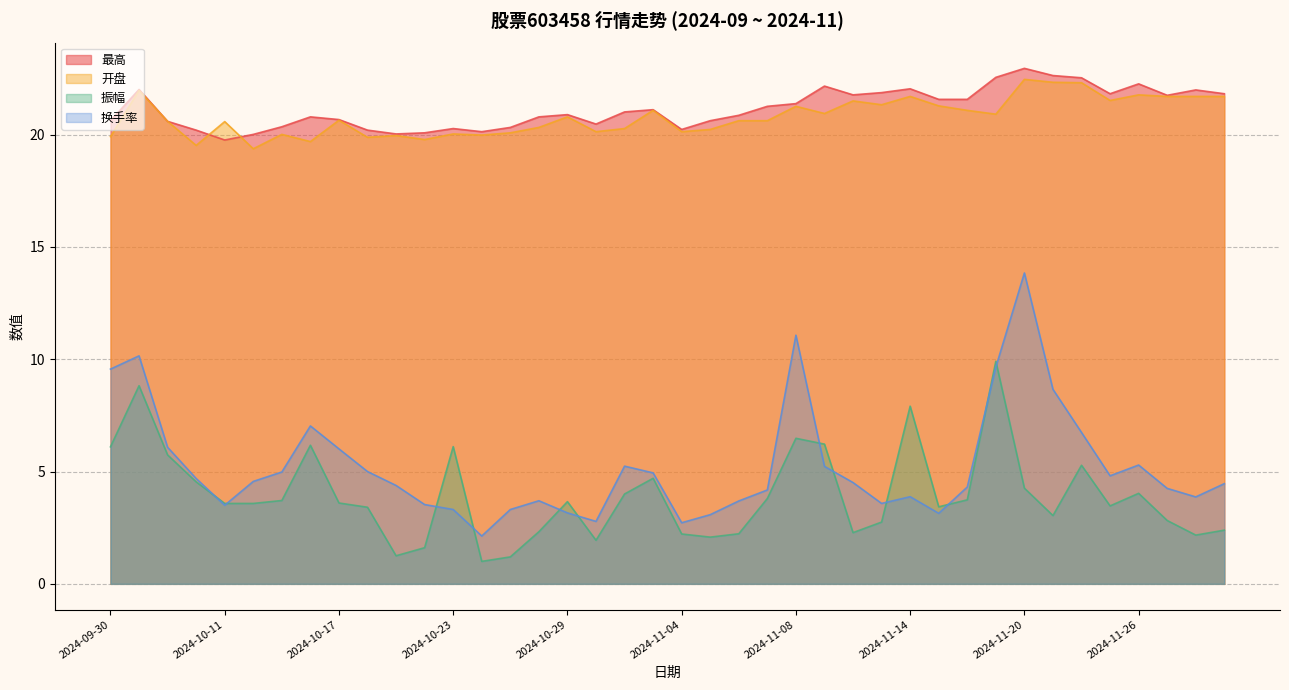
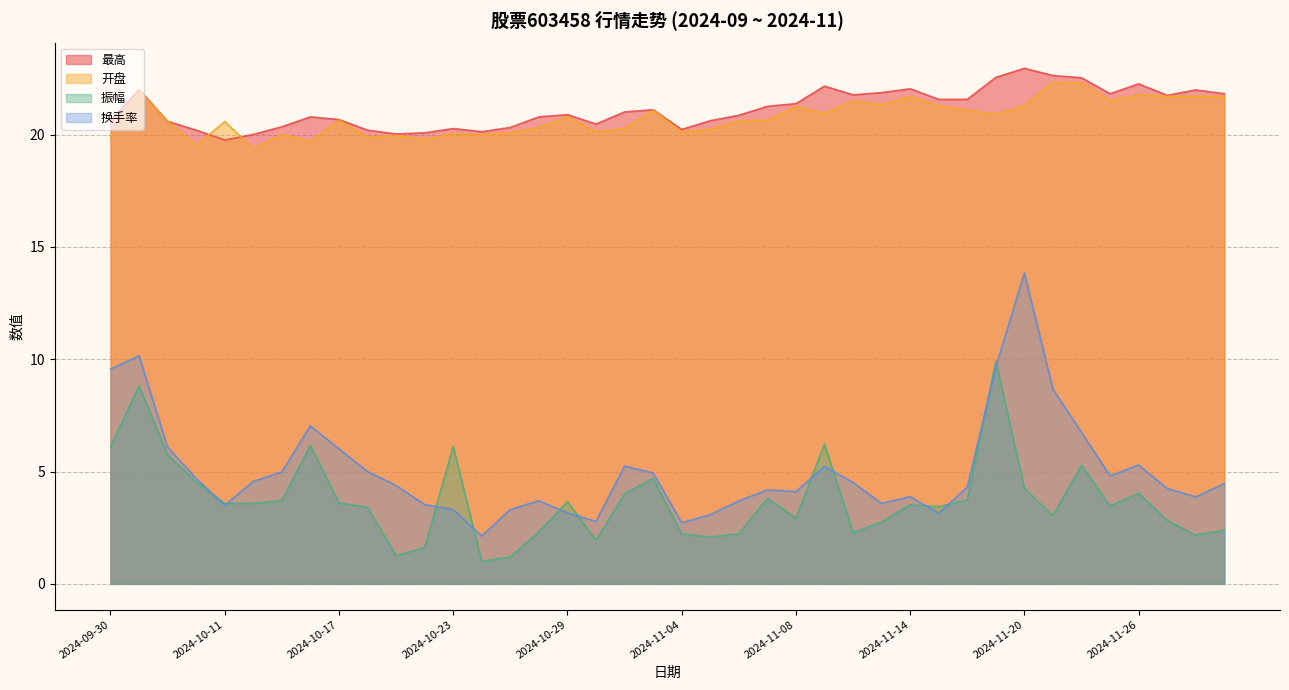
  {
    "最高": {
      "2024-10-11": 19.8,
      "2024-10-23": 20.3,
      "2024-11-08": 21.4,
      "2024-11-14": 22.0,
      "2024-11-20": 23.0,
      "2024-11-26": 22.3
    },
    "开盘": {
      "2024-09-30": 19.9,
      "2024-10-11": 20.6,
      "2024-10-23": 20.0,
      "2024-11-08": 21.3,
      "2024-11-14": 21.7,
-     "2024-11-20": 22.5,
+     "2024-11-20": 21.3,
      "2024-11-26": 21.8
    },
    "振幅": {
      "2024-09-30": 6.1,
      "2024-10-17": 3.6,
      "2024-10-23": 6.1,
      "2024-10-29": 3.7,
      "2024-11-04": 2.2,
-     "2024-11-08": 6.5,
-     "2024-11-14": 7.9,
+     "2024-11-08": 2.9,
+     "2024-11-14": 3.5,
      "2024-11-20": 4.3,
      "2024-11-26": 4.0
    },
    "换手率": {
      "2024-09-30": 9.6,
      "2024-10-17": 6.0,
      "2024-10-23": 3.3,
      "2024-10-29": 3.2,
      "2024-11-04": 2.7,
-     "2024-11-08": 11.1,
+     "2024-11-08": 4.1,
      "2024-11-14": 3.9,
      "2024-11-20": 13.8,
      "2024-11-26": 5.3
    }
  }
